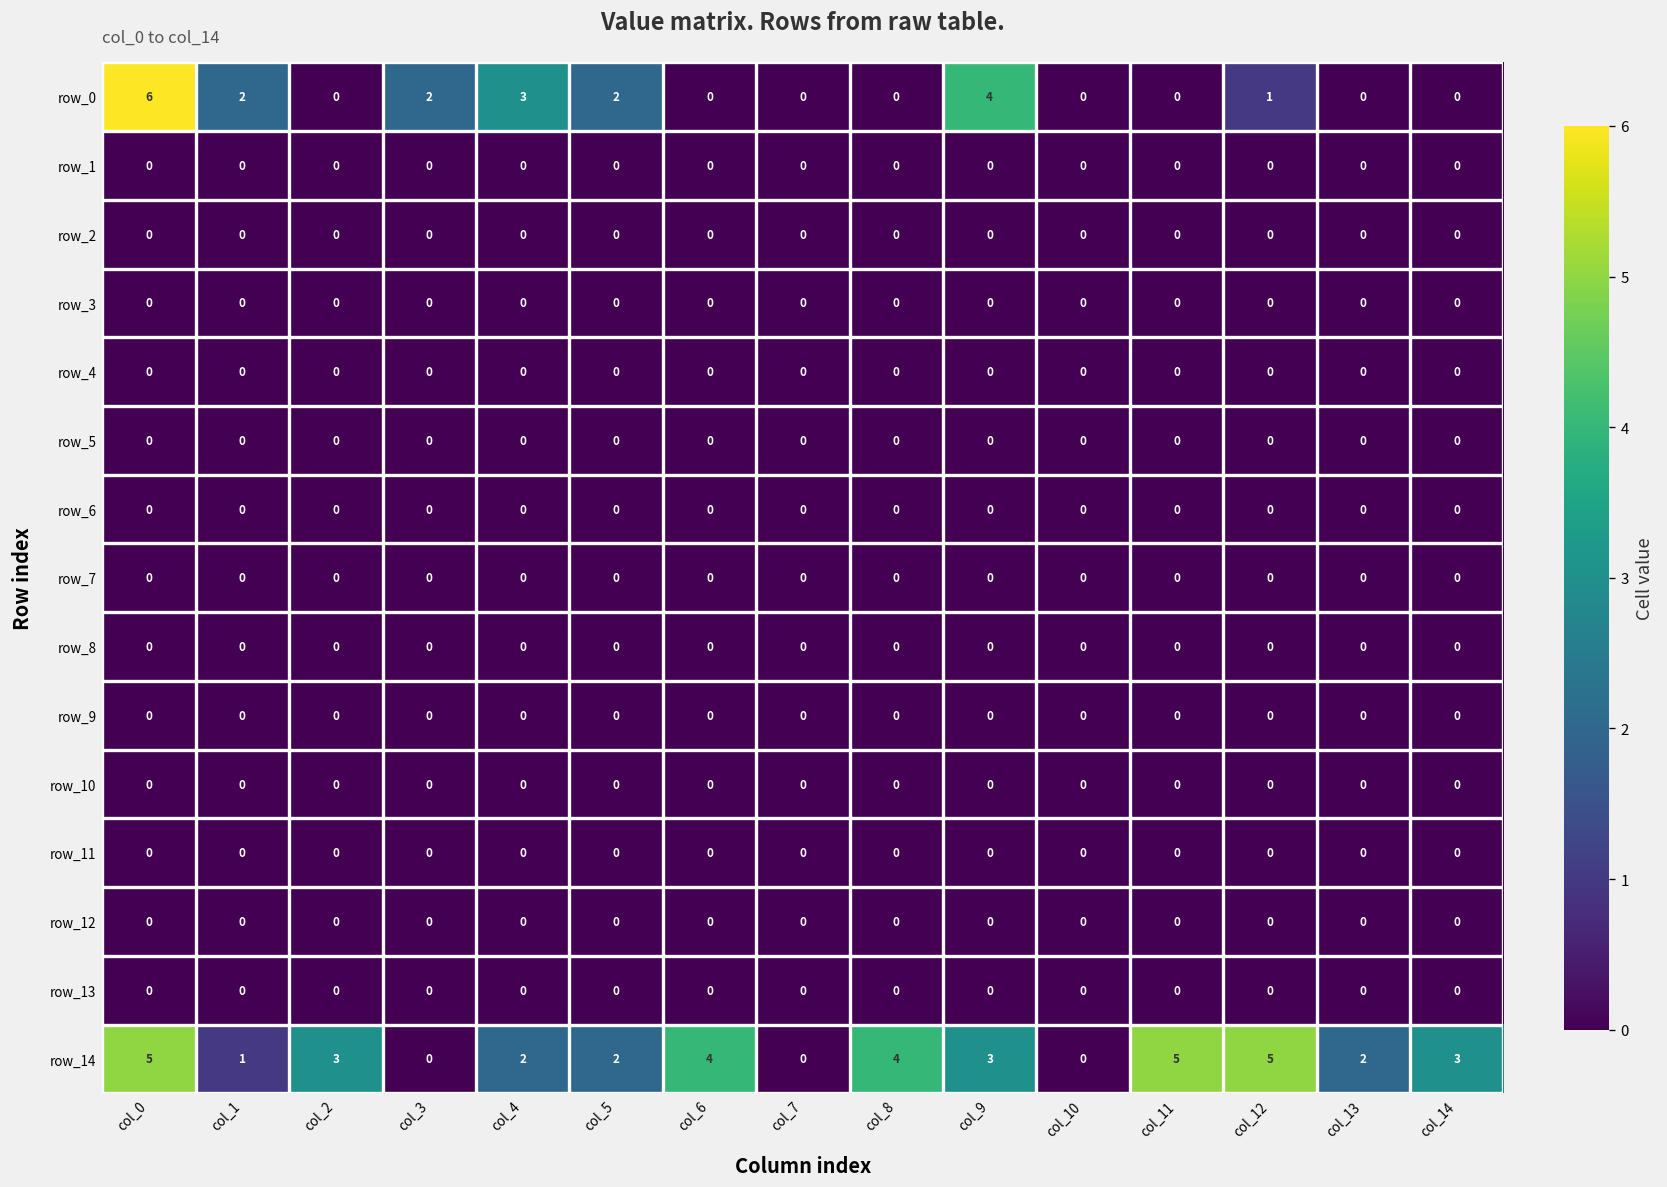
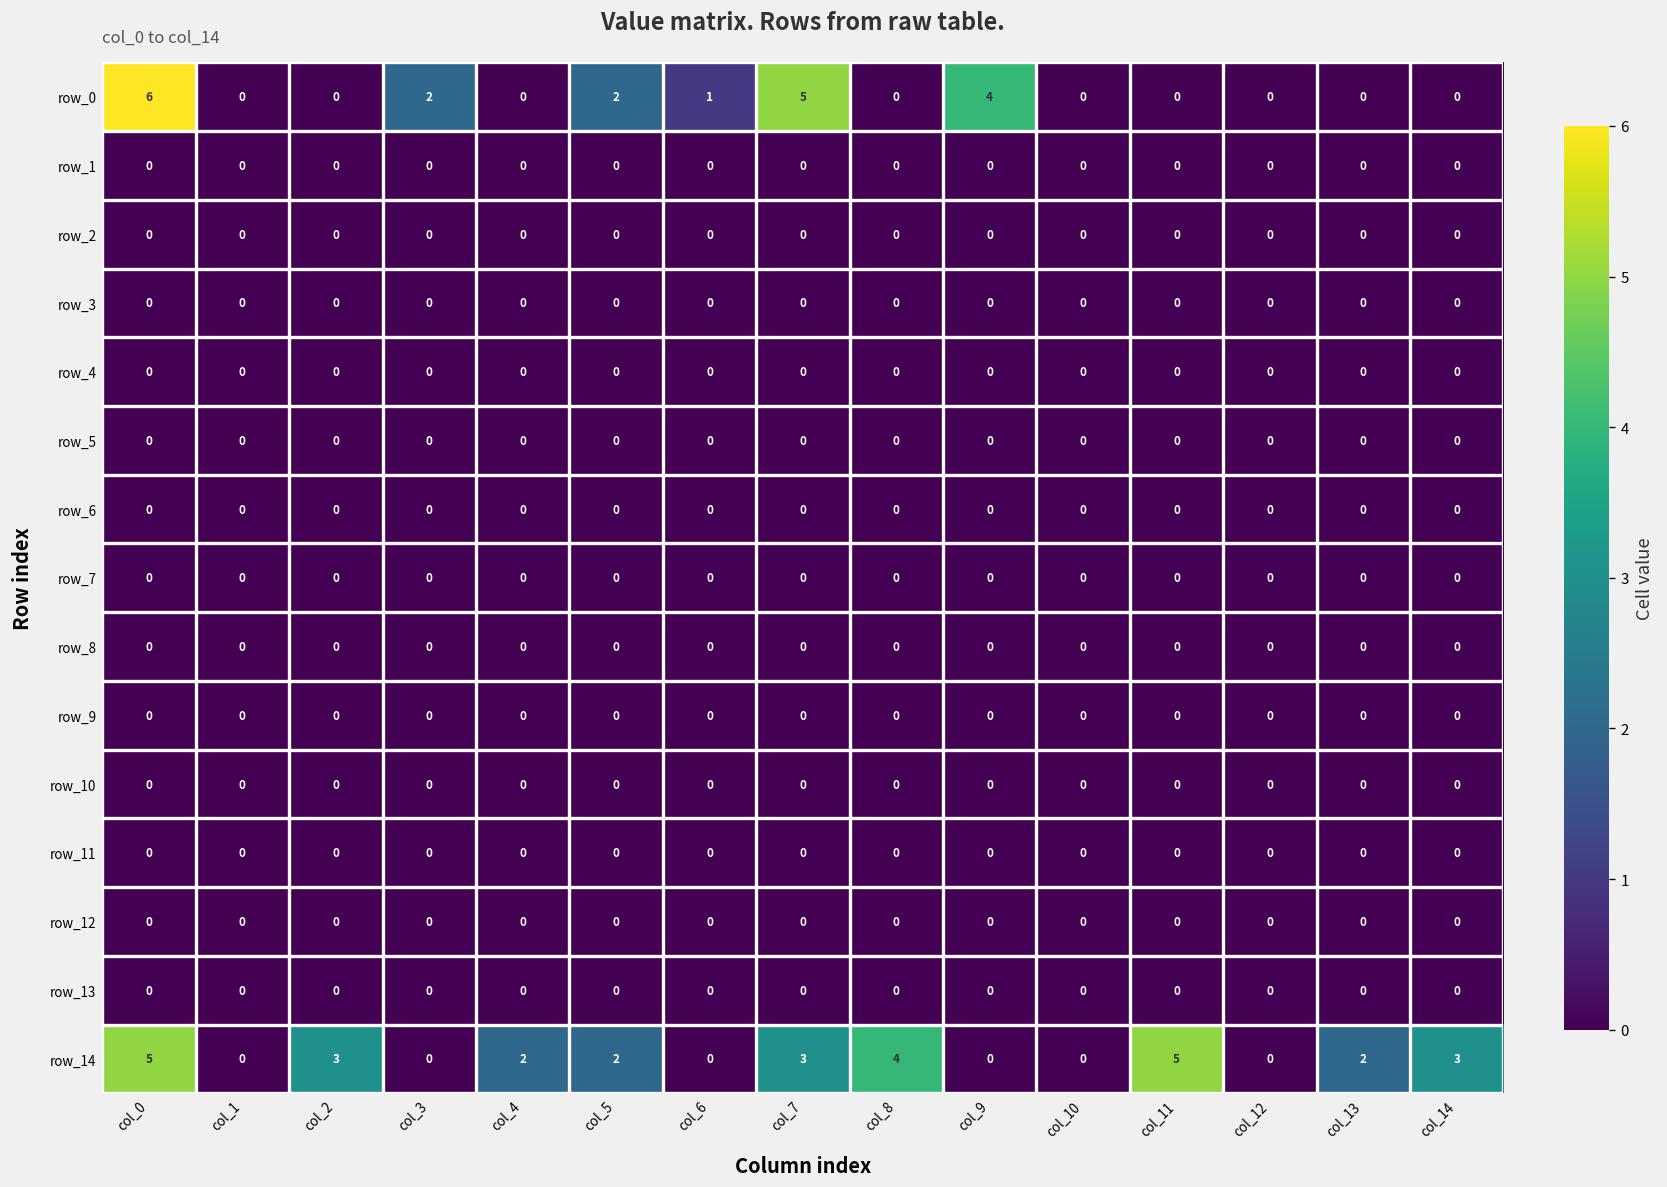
  {
    "row_0": {
      "col_0": 6,
-     "col_1": 2,
+     "col_1": 0,
      "col_2": 0,
      "col_3": 2,
-     "col_4": 3,
+     "col_4": 0,
      "col_5": 2,
-     "col_6": 0,
-     "col_7": 0,
+     "col_6": 1,
+     "col_7": 5,
      "col_8": 0,
      "col_9": 4,
      "col_10": 0,
      "col_11": 0,
-     "col_12": 1,
+     "col_12": 0,
      "col_13": 0,
      "col_14": 0
    },
    "row_14": {
      "col_0": 5,
-     "col_1": 1,
+     "col_1": 0,
      "col_2": 3,
      "col_3": 0,
      "col_4": 2,
      "col_5": 2,
-     "col_6": 4,
-     "col_7": 0,
+     "col_6": 0,
+     "col_7": 3,
      "col_8": 4,
-     "col_9": 3,
+     "col_9": 0,
      "col_10": 0,
      "col_11": 5,
-     "col_12": 5,
+     "col_12": 0,
      "col_13": 2,
      "col_14": 3
    }
  }
